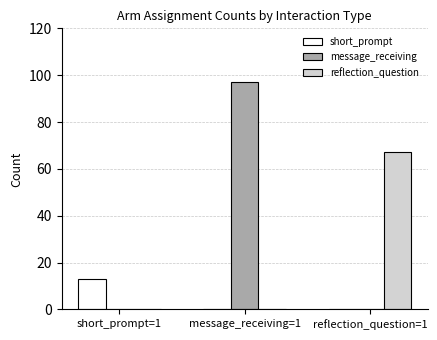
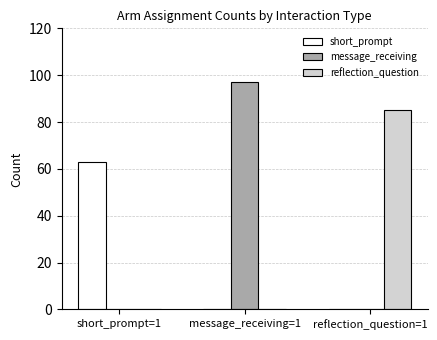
  {
    "short_prompt": {
-     "short_prompt=1": 13,
+     "short_prompt=1": 63,
      "message_receiving=1": 0,
      "reflection_question=1": 0
    },
    "message_receiving": {
      "short_prompt=1": 0,
      "message_receiving=1": 97,
      "reflection_question=1": 0
    },
    "reflection_question": {
      "short_prompt=1": 0,
      "message_receiving=1": 0,
-     "reflection_question=1": 67
+     "reflection_question=1": 85
    }
  }
